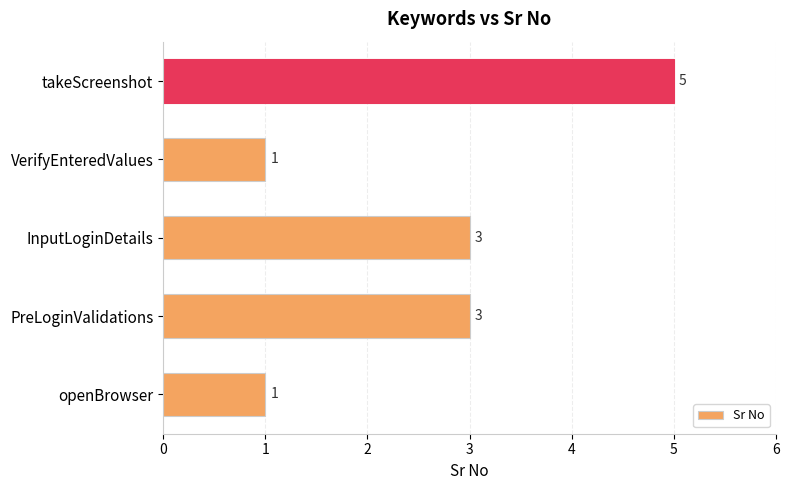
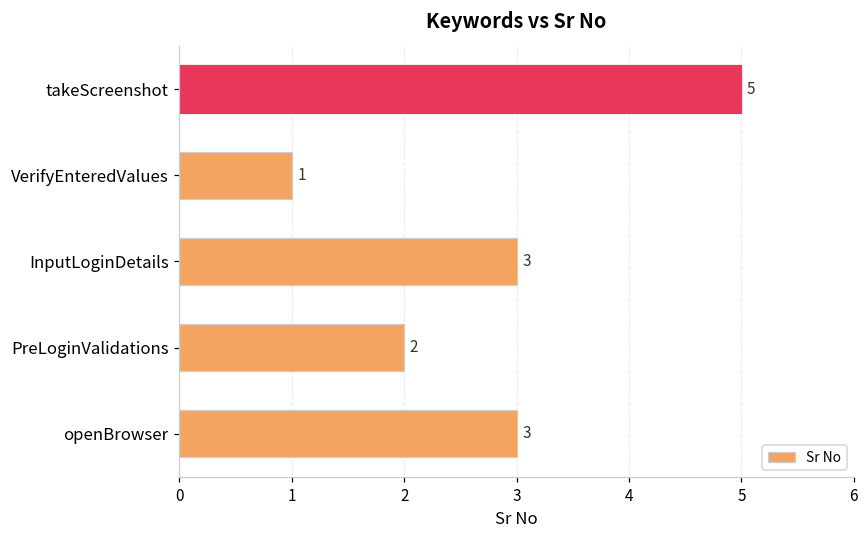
  {
    "takeScreenshot": 5,
    "VerifyEnteredValues": 1,
    "InputLoginDetails": 3,
-   "PreLoginValidations": 3,
-   "openBrowser": 1
+   "PreLoginValidations": 2,
+   "openBrowser": 3
  }
